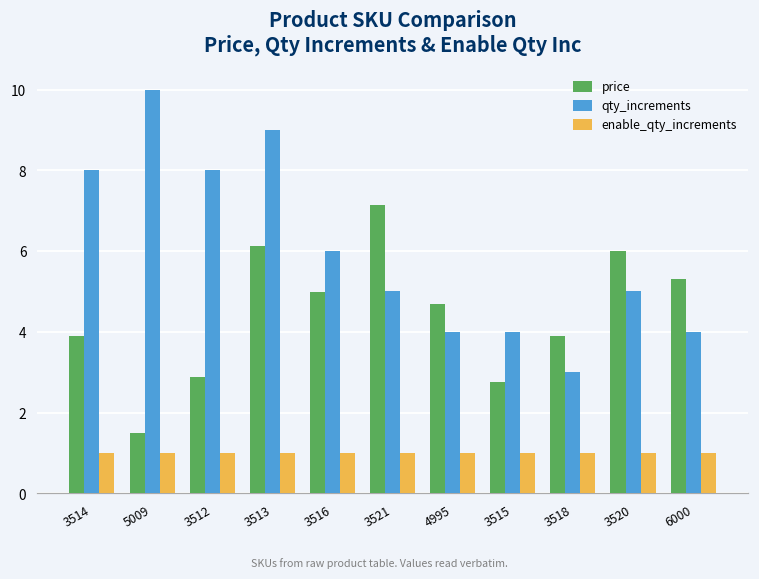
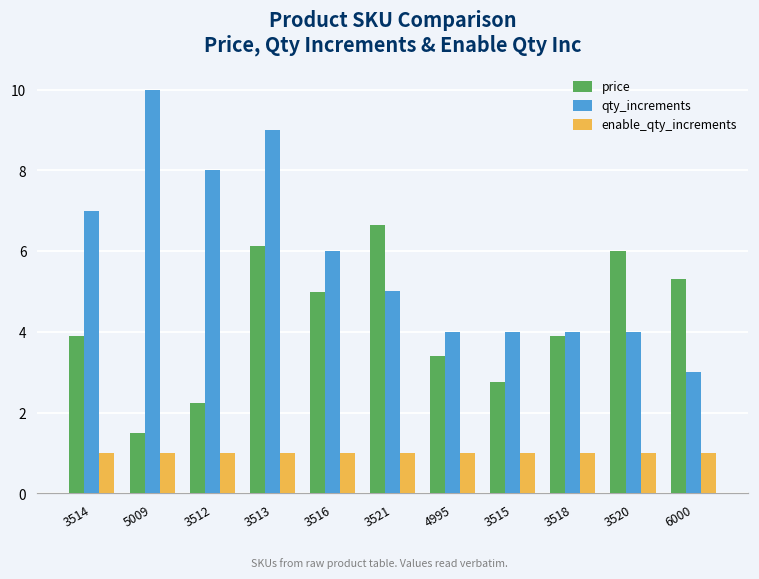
  {
    "price": {
      "3514": 3.9,
      "5009": 1.5,
-     "3512": 2.9,
+     "3512": 2.3,
      "3513": 6.1,
      "3516": 5.0,
-     "3521": 7.2,
-     "4995": 4.7,
+     "3521": 6.7,
+     "4995": 3.4,
      "3515": 2.8,
      "3518": 3.9,
      "3520": 6.0,
      "6000": 5.3
    },
    "qty_increments": {
-     "3514": 8,
+     "3514": 7,
      "5009": 10,
      "3512": 8,
      "3513": 9,
      "3516": 6,
      "3521": 5,
      "4995": 4,
      "3515": 4,
-     "3518": 3,
-     "3520": 5,
-     "6000": 4
+     "3518": 4,
+     "3520": 4,
+     "6000": 3
    },
    "enable_qty_increments": {
      "3514": 1.0,
      "5009": 1.0,
      "3512": 1.0,
      "3513": 1.0,
      "3516": 1.0,
      "3521": 1.0,
      "4995": 1.0,
      "3515": 1.0,
      "3518": 1.0,
      "3520": 1.0,
      "6000": 1.0
    }
  }
